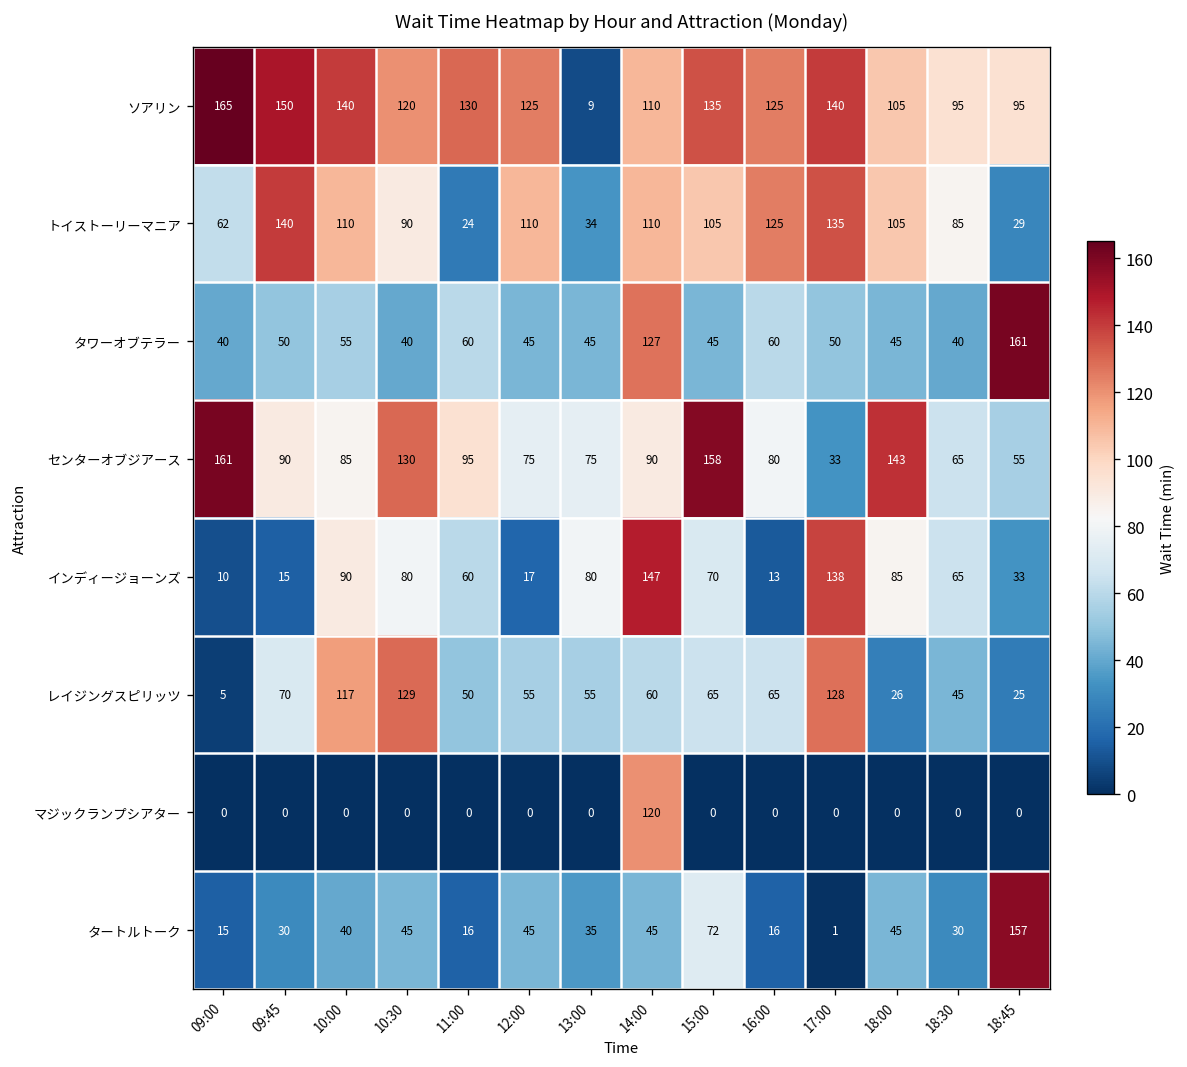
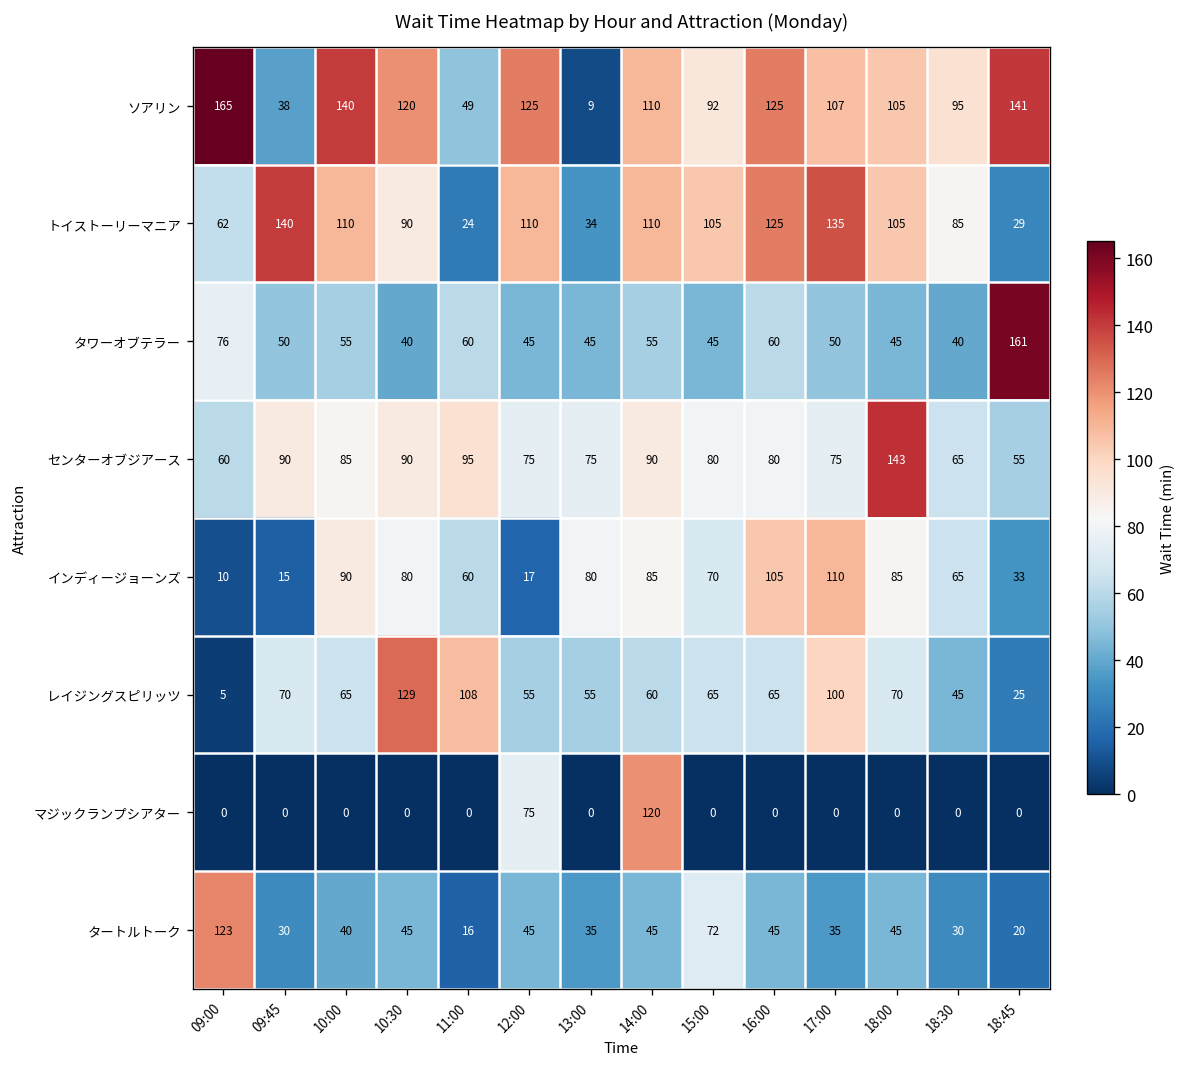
  {
    "ソアリン": {
      "09:00": 165,
-     "09:45": 150,
+     "09:45": 38,
      "10:00": 140,
      "10:30": 120,
-     "11:00": 130,
+     "11:00": 49,
      "12:00": 125,
      "13:00": 9,
      "14:00": 110,
-     "15:00": 135,
+     "15:00": 92,
      "16:00": 125,
-     "17:00": 140,
+     "17:00": 107,
      "18:00": 105,
      "18:30": 95,
-     "18:45": 95
+     "18:45": 141
    },
    "トイストーリーマニア": {
      "09:00": 62,
      "09:45": 140,
      "10:00": 110,
      "10:30": 90,
      "11:00": 24,
      "12:00": 110,
      "13:00": 34,
      "14:00": 110,
      "15:00": 105,
      "16:00": 125,
      "17:00": 135,
      "18:00": 105,
      "18:30": 85,
      "18:45": 29
    },
    "タワーオブテラー": {
-     "09:00": 40,
+     "09:00": 76,
      "09:45": 50,
      "10:00": 55,
      "10:30": 40,
      "11:00": 60,
      "12:00": 45,
      "13:00": 45,
-     "14:00": 127,
+     "14:00": 55,
      "15:00": 45,
      "16:00": 60,
      "17:00": 50,
      "18:00": 45,
      "18:30": 40,
      "18:45": 161
    },
    "センターオブジアース": {
-     "09:00": 161,
+     "09:00": 60,
      "09:45": 90,
      "10:00": 85,
-     "10:30": 130,
+     "10:30": 90,
      "11:00": 95,
      "12:00": 75,
      "13:00": 75,
      "14:00": 90,
-     "15:00": 158,
+     "15:00": 80,
      "16:00": 80,
-     "17:00": 33,
+     "17:00": 75,
      "18:00": 143,
      "18:30": 65,
      "18:45": 55
    },
    "インディージョーンズ": {
      "09:00": 10,
      "09:45": 15,
      "10:00": 90,
      "10:30": 80,
      "11:00": 60,
      "12:00": 17,
      "13:00": 80,
-     "14:00": 147,
+     "14:00": 85,
      "15:00": 70,
-     "16:00": 13,
-     "17:00": 138,
+     "16:00": 105,
+     "17:00": 110,
      "18:00": 85,
      "18:30": 65,
      "18:45": 33
    },
    "レイジングスピリッツ": {
      "09:00": 5,
      "09:45": 70,
-     "10:00": 117,
+     "10:00": 65,
      "10:30": 129,
-     "11:00": 50,
+     "11:00": 108,
      "12:00": 55,
      "13:00": 55,
      "14:00": 60,
      "15:00": 65,
      "16:00": 65,
-     "17:00": 128,
-     "18:00": 26,
+     "17:00": 100,
+     "18:00": 70,
      "18:30": 45,
      "18:45": 25
    },
    "マジックランプシアター": {
      "09:00": 0,
      "09:45": 0,
      "10:00": 0,
      "10:30": 0,
      "11:00": 0,
-     "12:00": 0,
+     "12:00": 75,
      "13:00": 0,
      "14:00": 120,
      "15:00": 0,
      "16:00": 0,
      "17:00": 0,
      "18:00": 0,
      "18:30": 0,
      "18:45": 0
    },
    "タートルトーク": {
-     "09:00": 15,
+     "09:00": 123,
      "09:45": 30,
      "10:00": 40,
      "10:30": 45,
      "11:00": 16,
      "12:00": 45,
      "13:00": 35,
      "14:00": 45,
      "15:00": 72,
-     "16:00": 16,
-     "17:00": 1,
+     "16:00": 45,
+     "17:00": 35,
      "18:00": 45,
      "18:30": 30,
-     "18:45": 157
+     "18:45": 20
    }
  }
